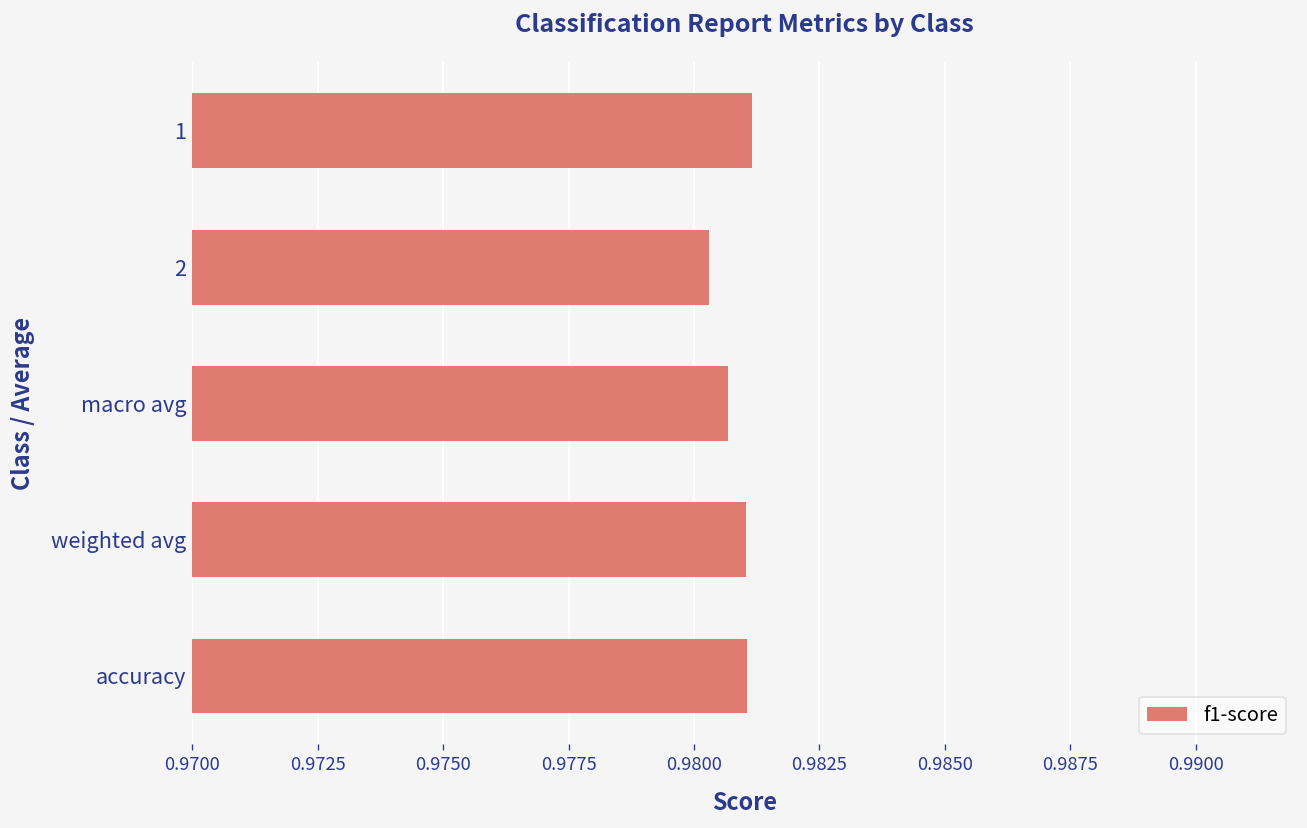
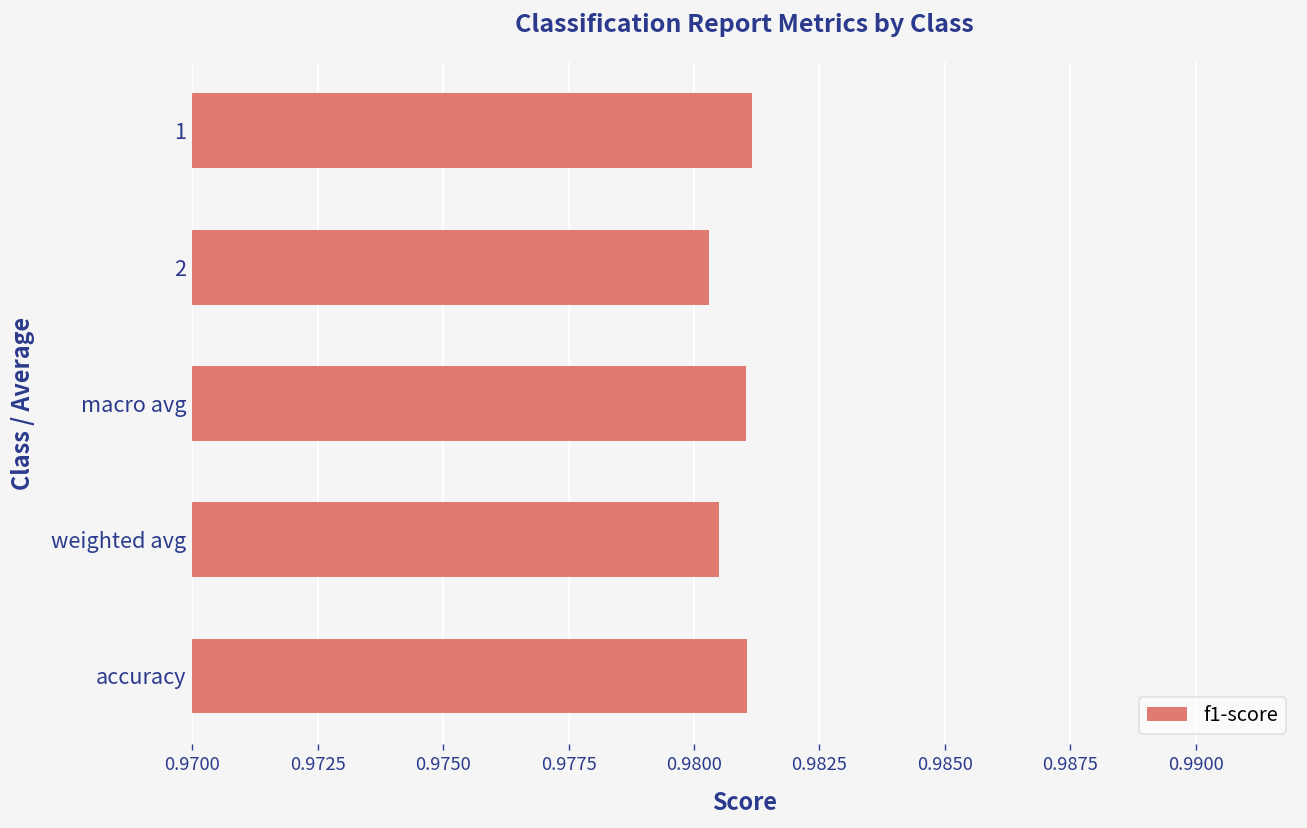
  {
    "1": 0.9812,
    "2": 0.9803,
-   "macro avg": 0.9807,
-   "weighted avg": 0.9810,
+   "macro avg": 0.9810,
+   "weighted avg": 0.9805,
    "accuracy": 0.9810
  }
